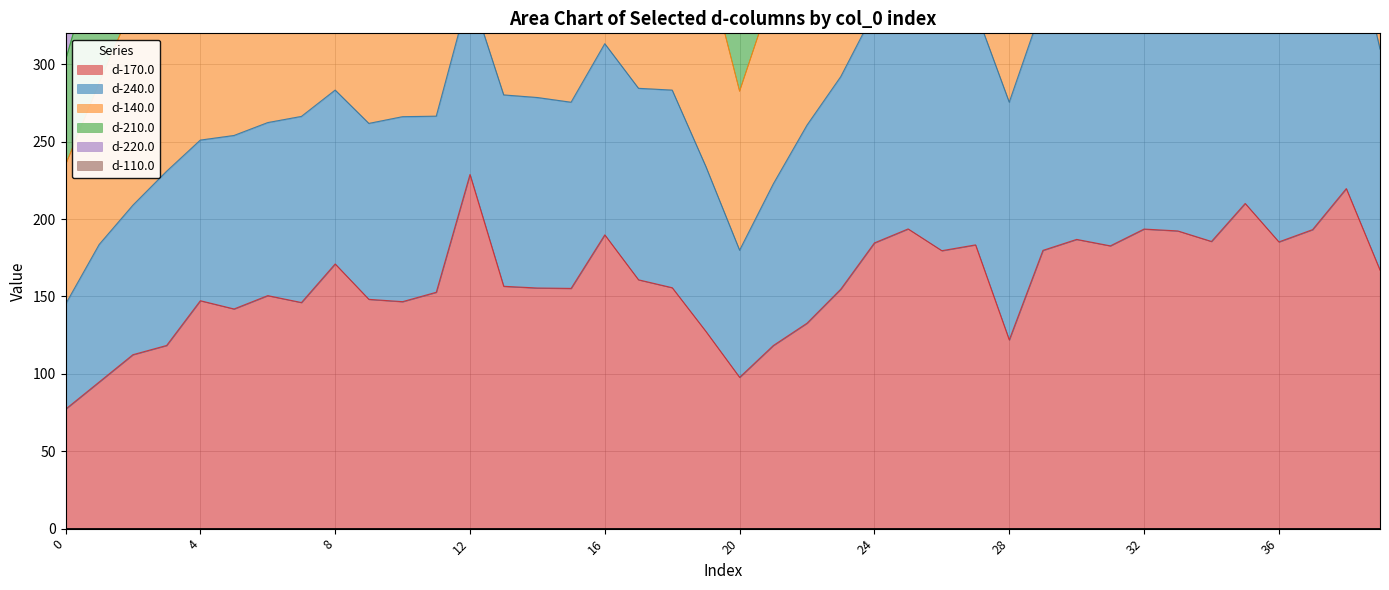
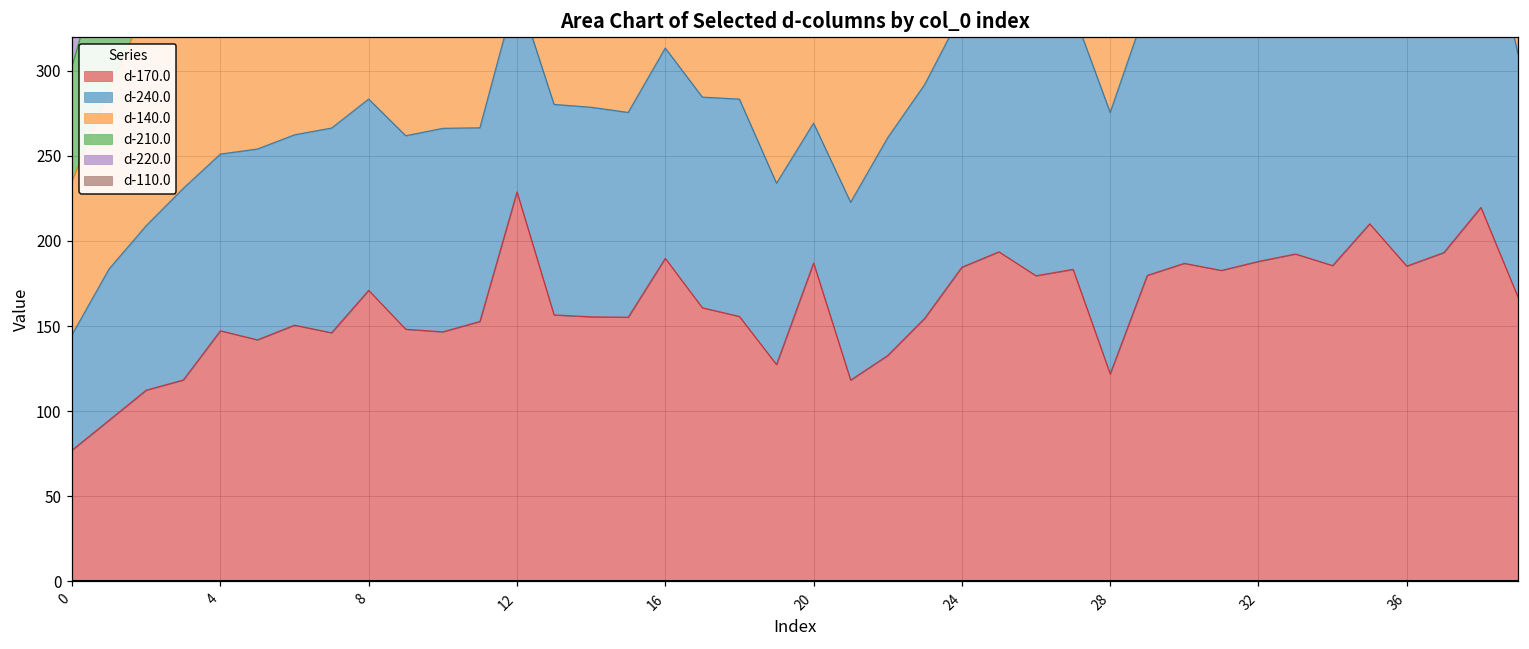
  {
    "d-170.0": {
      "0": 77,
      "4": 147,
      "8": 171,
      "12": 229,
      "16": 190,
-     "20": 98,
+     "20": 187,
      "24": 185,
      "28": 122,
-     "32": 194,
+     "32": 188,
      "36": 185
    },
    "d-240.0": {
      "0": 68,
      "4": 104,
      "8": 112,
      "16": 123,
      "20": 82,
      "28": 154
    },
    "d-140.0": {
      "0": 90
    },
    "d-210.0": {
      "0": 68
    }
  }
